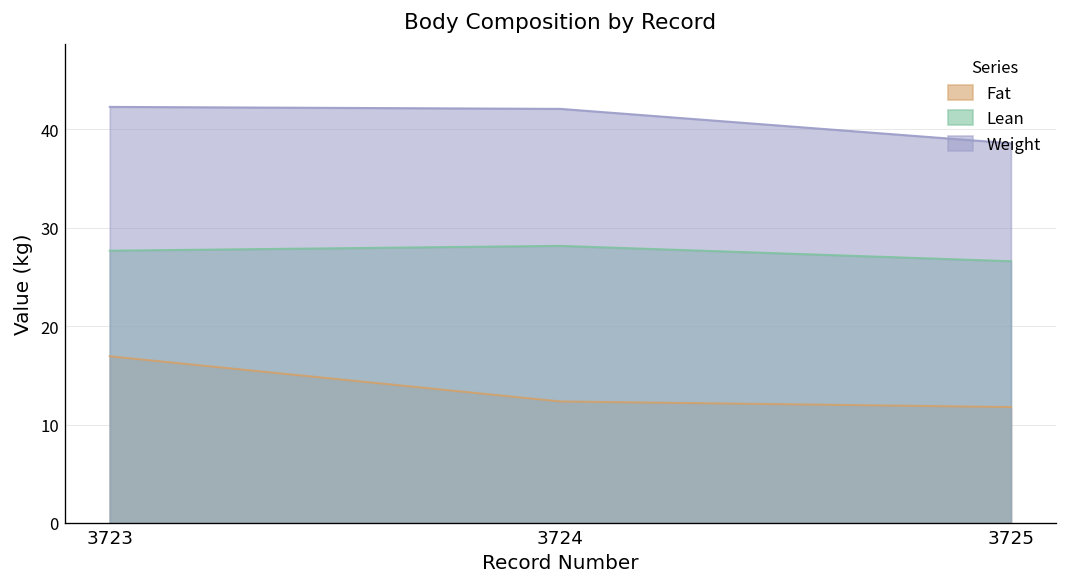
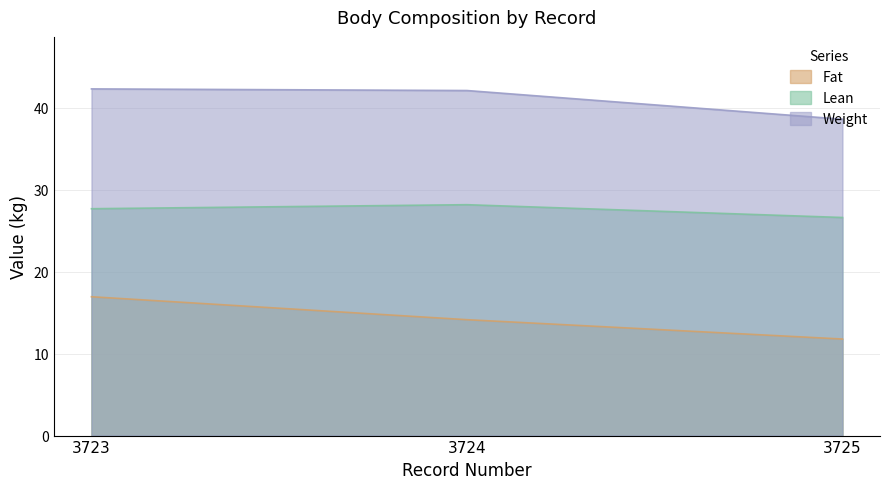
  {
    "Fat": {
      "3723": 17,
-     "3724": 12,
+     "3724": 14,
      "3725": 12
    }
  }
